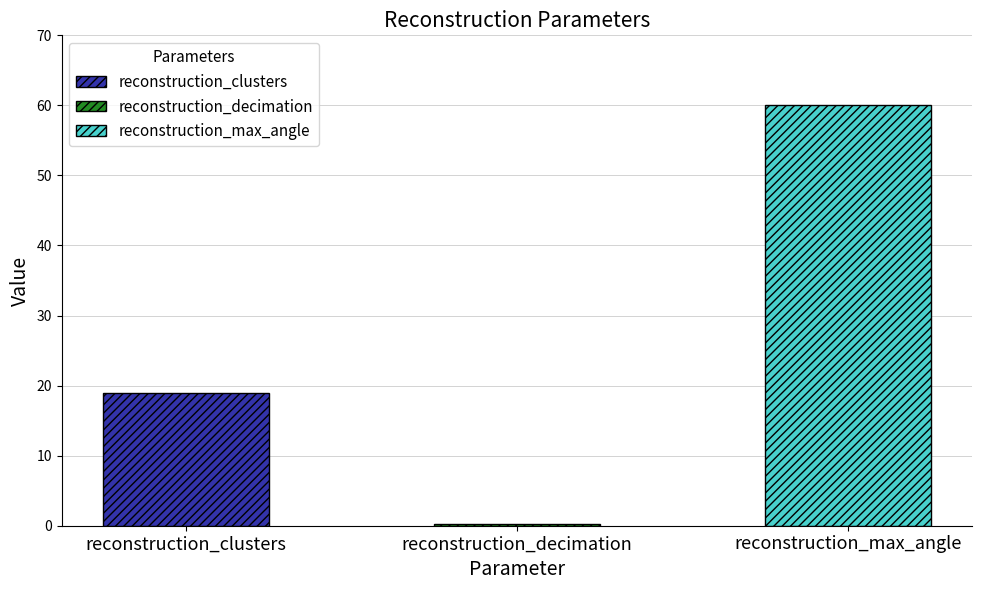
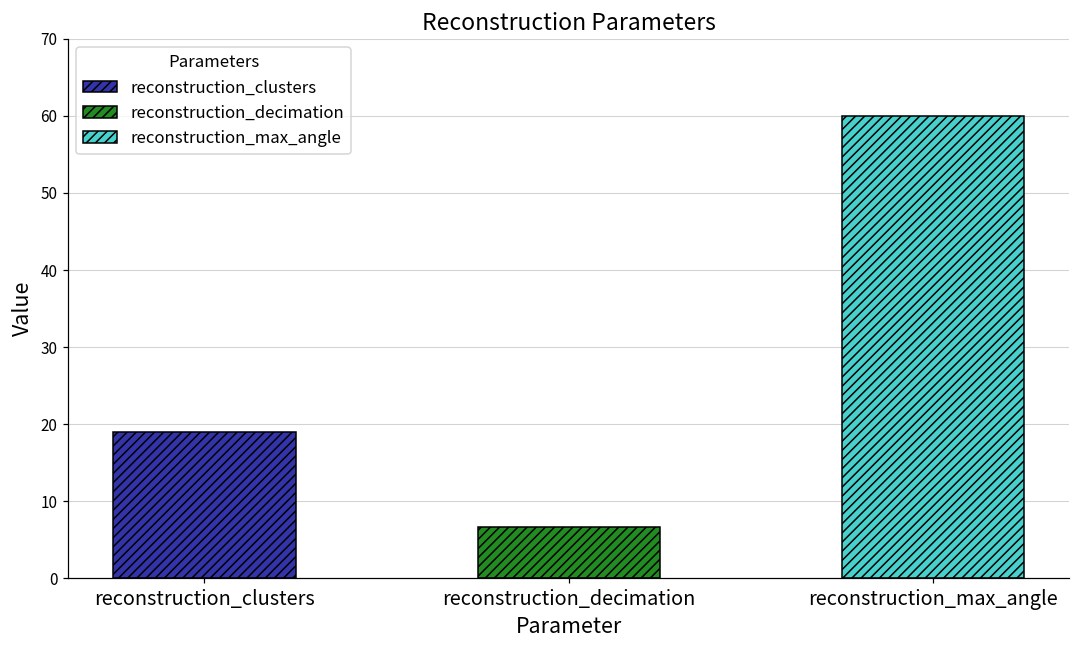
  {
    "reconstruction_clusters": 19,
-   "reconstruction_decimation": 0,
+   "reconstruction_decimation": 7,
    "reconstruction_max_angle": 60
  }
